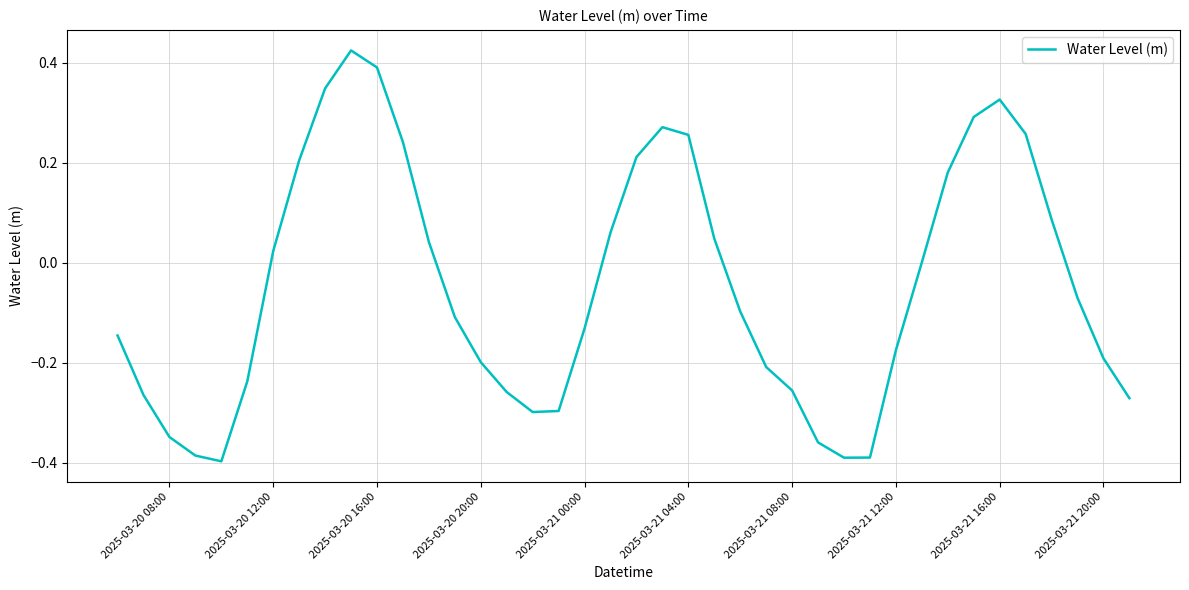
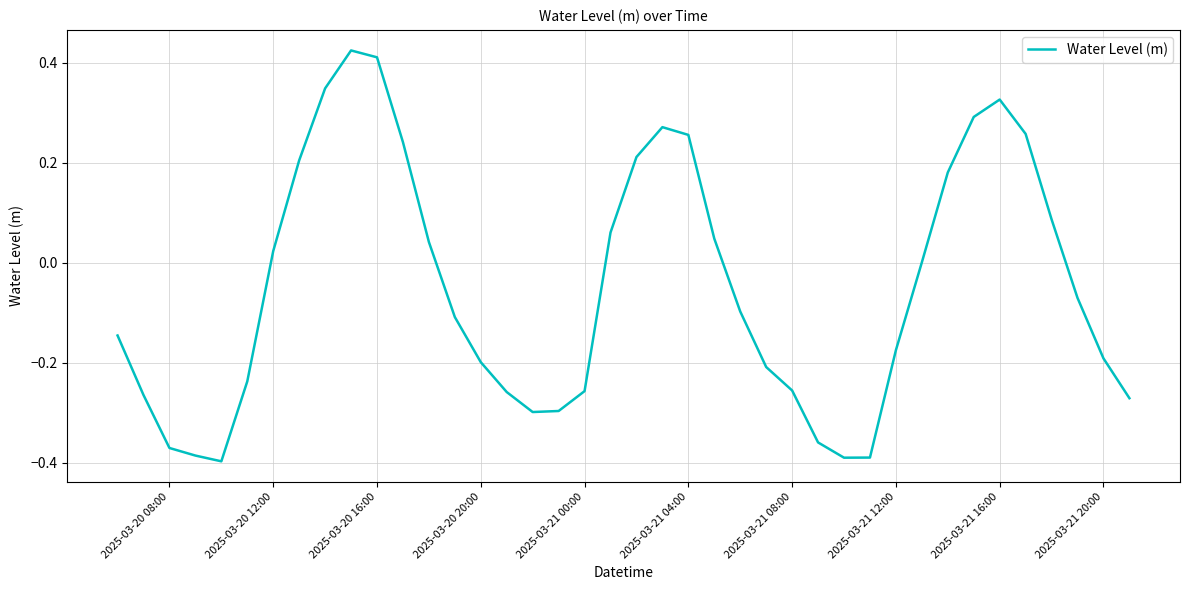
  {
-   "2025-03-20 08:00": -0.35,
+   "2025-03-20 08:00": -0.37,
    "2025-03-20 12:00": 0.02,
-   "2025-03-20 16:00": 0.39,
+   "2025-03-20 16:00": 0.41,
    "2025-03-20 20:00": -0.20,
-   "2025-03-21 00:00": -0.13,
+   "2025-03-21 00:00": -0.26,
    "2025-03-21 04:00": 0.26,
    "2025-03-21 08:00": -0.26,
    "2025-03-21 12:00": -0.18,
    "2025-03-21 16:00": 0.33,
    "2025-03-21 20:00": -0.19
  }
